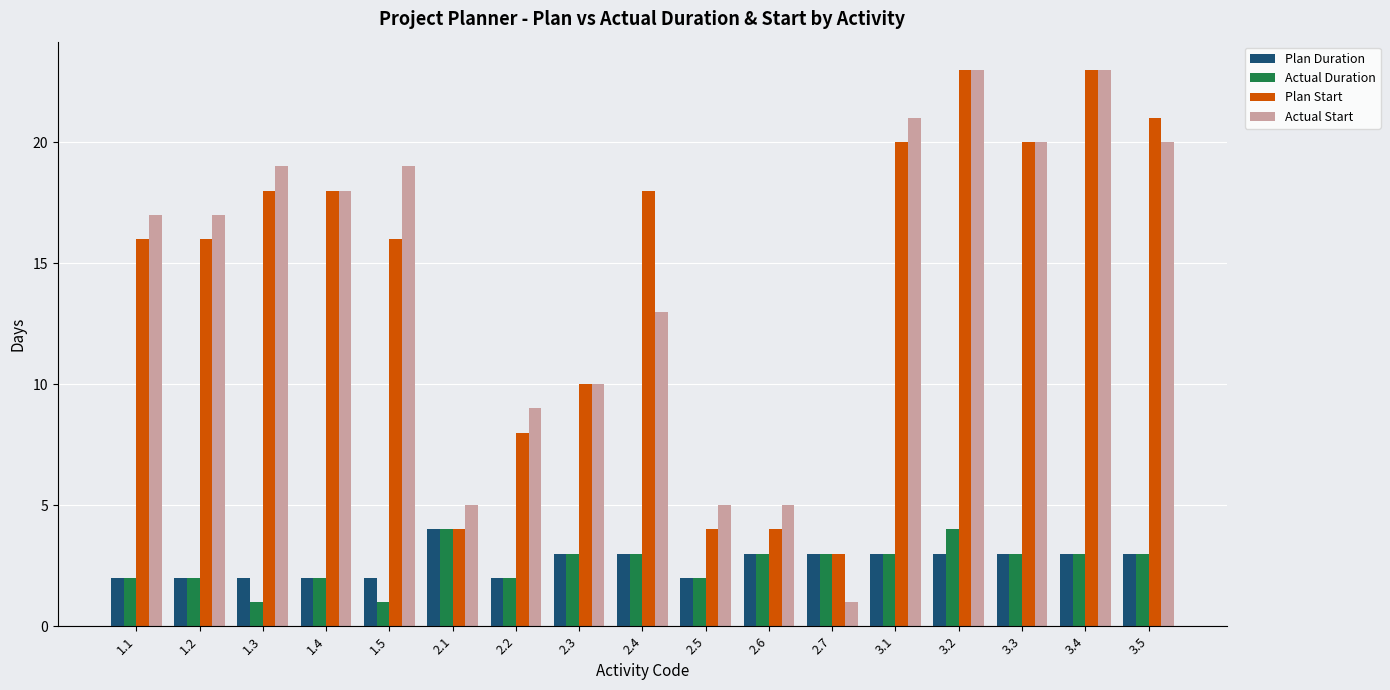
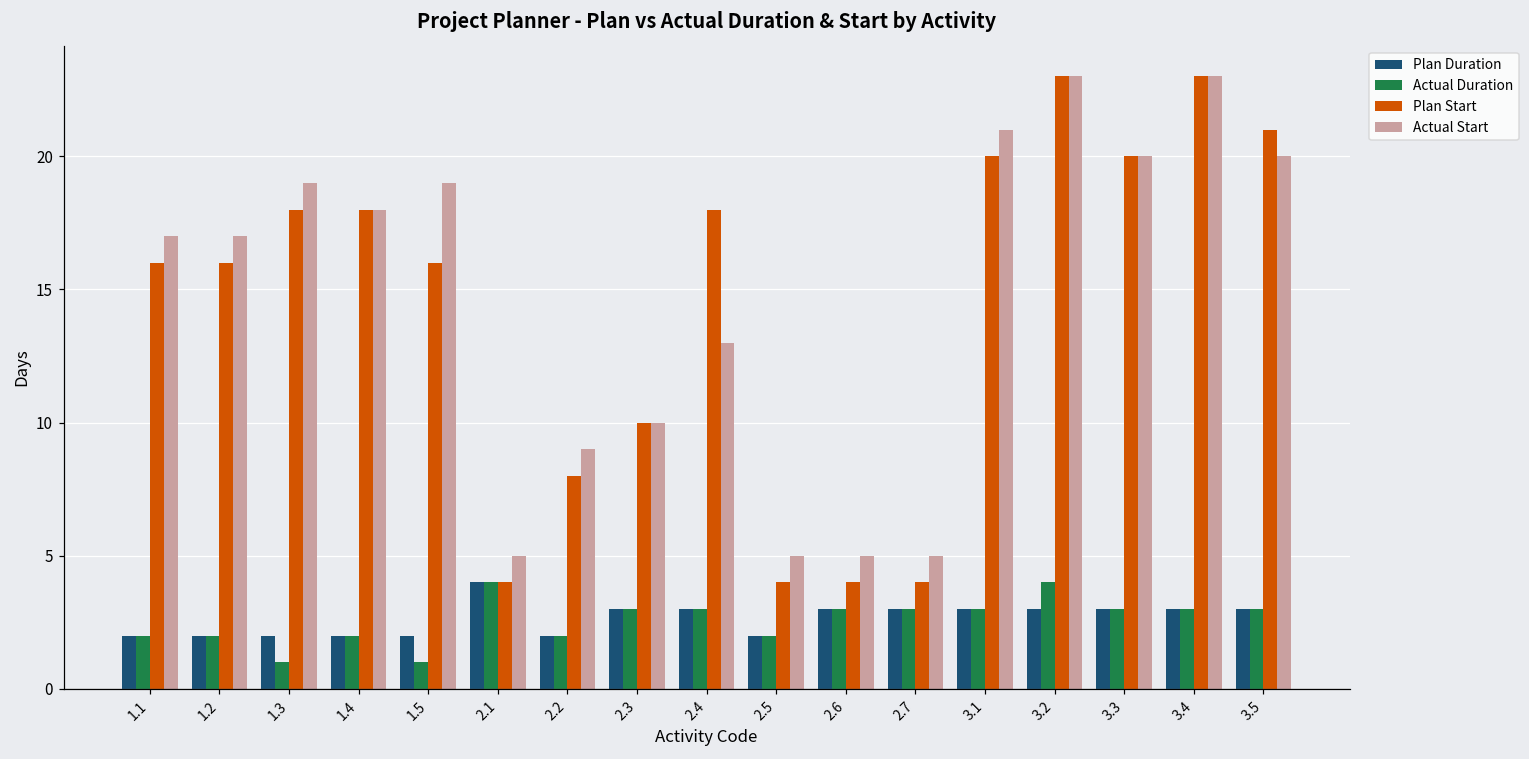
  {
    "Plan Duration": {
      "1.1": 2,
      "1.2": 2,
      "1.3": 2,
      "1.4": 2,
      "1.5": 2,
      "2.1": 4,
      "2.2": 2,
      "2.3": 3,
      "2.4": 3,
      "2.5": 2,
      "2.6": 3,
      "2.7": 3,
      "3.1": 3,
      "3.2": 3,
      "3.3": 3,
      "3.4": 3,
      "3.5": 3
    },
    "Actual Duration": {
      "1.1": 2,
      "1.2": 2,
      "1.3": 1,
      "1.4": 2,
      "1.5": 1,
      "2.1": 4,
      "2.2": 2,
      "2.3": 3,
      "2.4": 3,
      "2.5": 2,
      "2.6": 3,
      "2.7": 3,
      "3.1": 3,
      "3.2": 4,
      "3.3": 3,
      "3.4": 3,
      "3.5": 3
    },
    "Plan Start": {
      "1.1": 16,
      "1.2": 16,
      "1.3": 18,
      "1.4": 18,
      "1.5": 16,
      "2.1": 4,
      "2.2": 8,
      "2.3": 10,
      "2.4": 18,
      "2.5": 4,
      "2.6": 4,
-     "2.7": 3,
+     "2.7": 4,
      "3.1": 20,
      "3.2": 23,
      "3.3": 20,
      "3.4": 23,
      "3.5": 21
    },
    "Actual Start": {
      "1.1": 17,
      "1.2": 17,
      "1.3": 19,
      "1.4": 18,
      "1.5": 19,
      "2.1": 5,
      "2.2": 9,
      "2.3": 10,
      "2.4": 13,
      "2.5": 5,
      "2.6": 5,
-     "2.7": 1,
+     "2.7": 5,
      "3.1": 21,
      "3.2": 23,
      "3.3": 20,
      "3.4": 23,
      "3.5": 20
    }
  }
